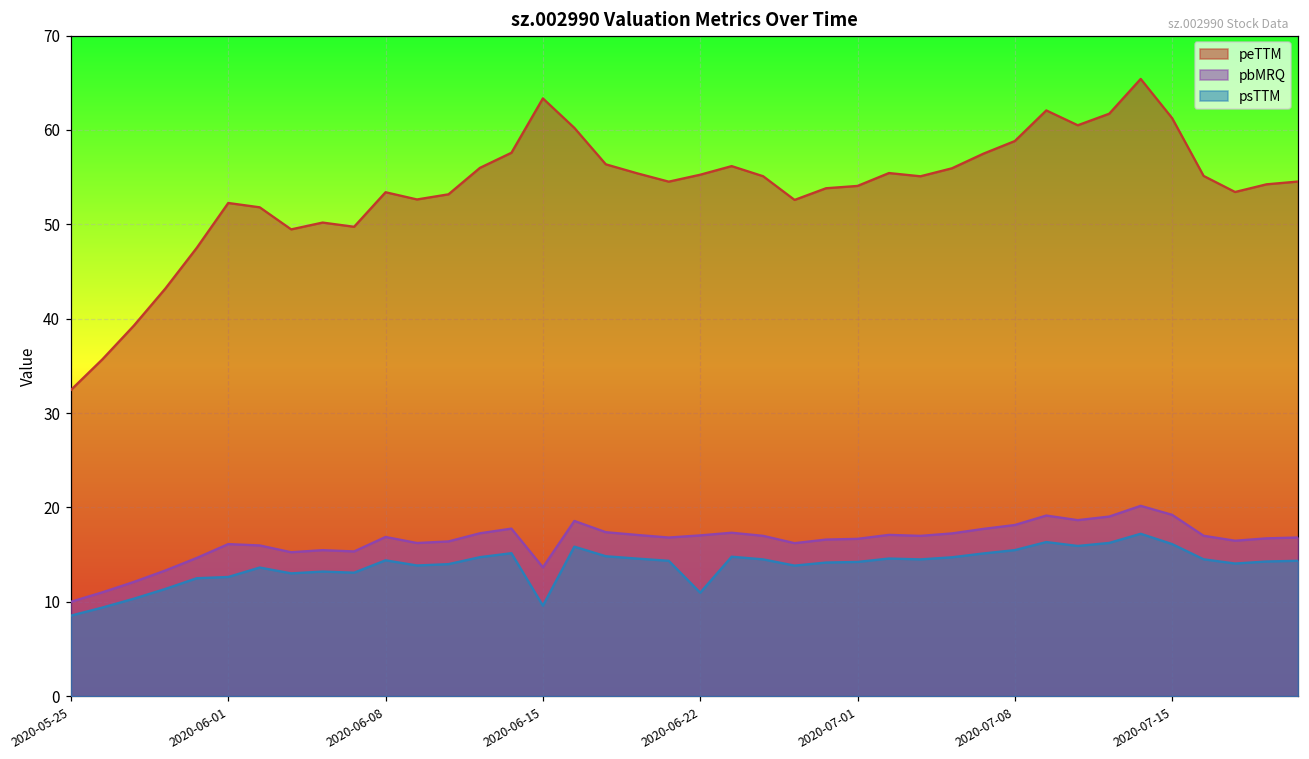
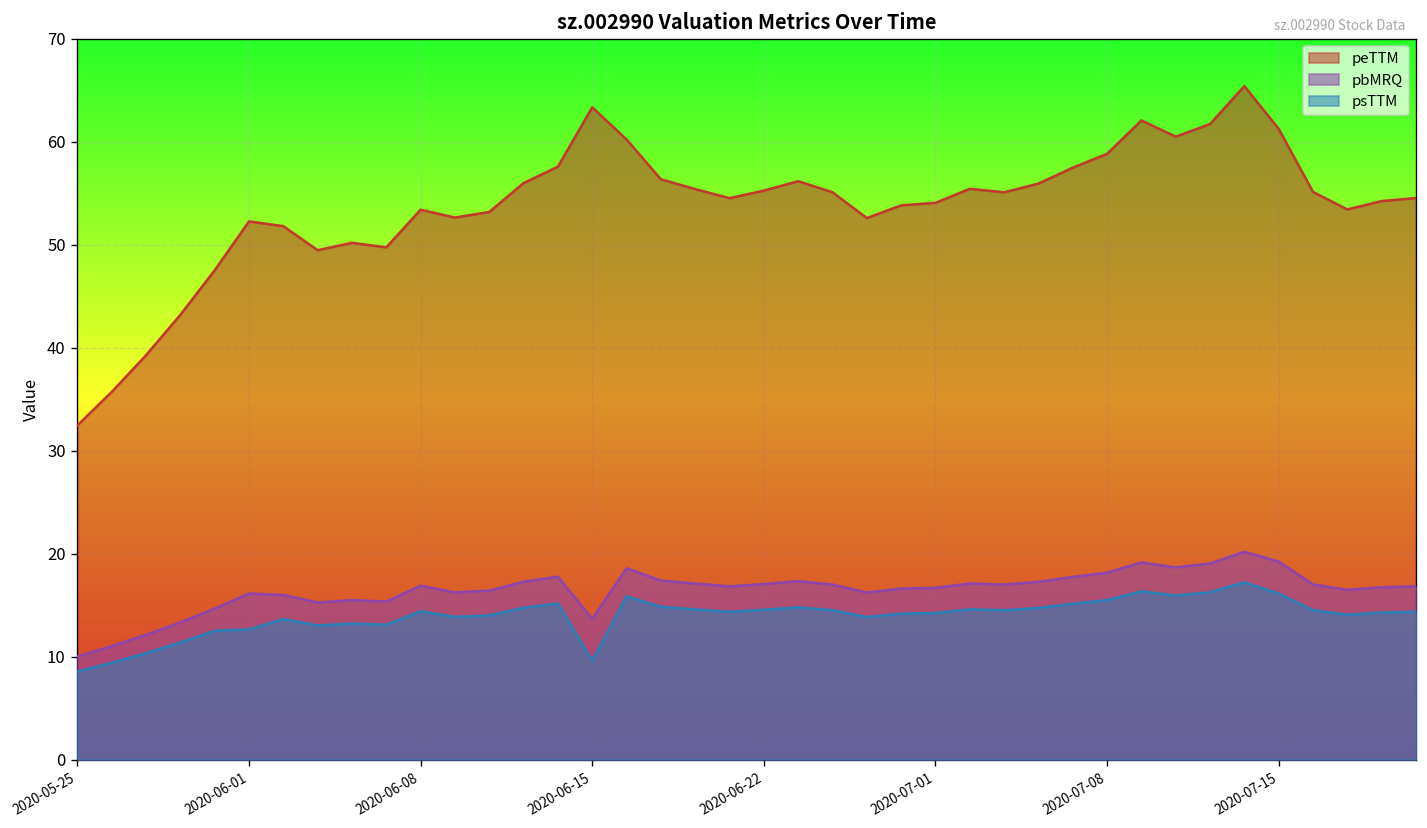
  {
    "peTTM": {
      "2020-05-25": 32,
      "2020-06-01": 52,
      "2020-06-08": 53,
      "2020-06-15": 63,
      "2020-06-22": 55,
      "2020-07-01": 54,
      "2020-07-08": 59,
      "2020-07-15": 61
    },
    "pbMRQ": {
      "2020-05-25": 10,
      "2020-06-01": 16,
      "2020-06-08": 17,
      "2020-06-15": 14,
      "2020-06-22": 17,
      "2020-07-01": 17,
      "2020-07-08": 18,
      "2020-07-15": 19
    },
    "psTTM": {
      "2020-05-25": 9,
      "2020-06-01": 13,
      "2020-06-08": 14,
      "2020-06-15": 10,
-     "2020-06-22": 11,
+     "2020-06-22": 15,
      "2020-07-01": 14,
      "2020-07-08": 15,
      "2020-07-15": 16
    }
  }
